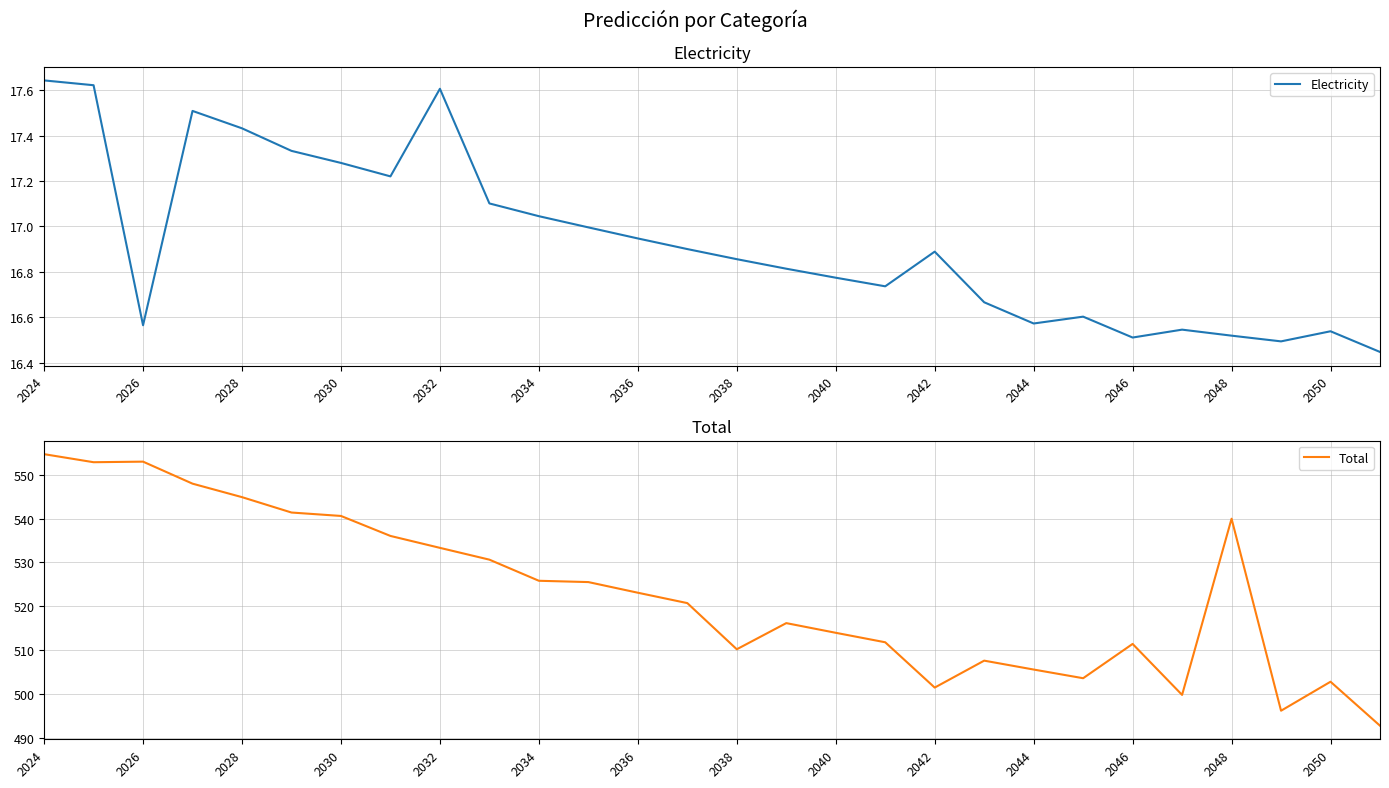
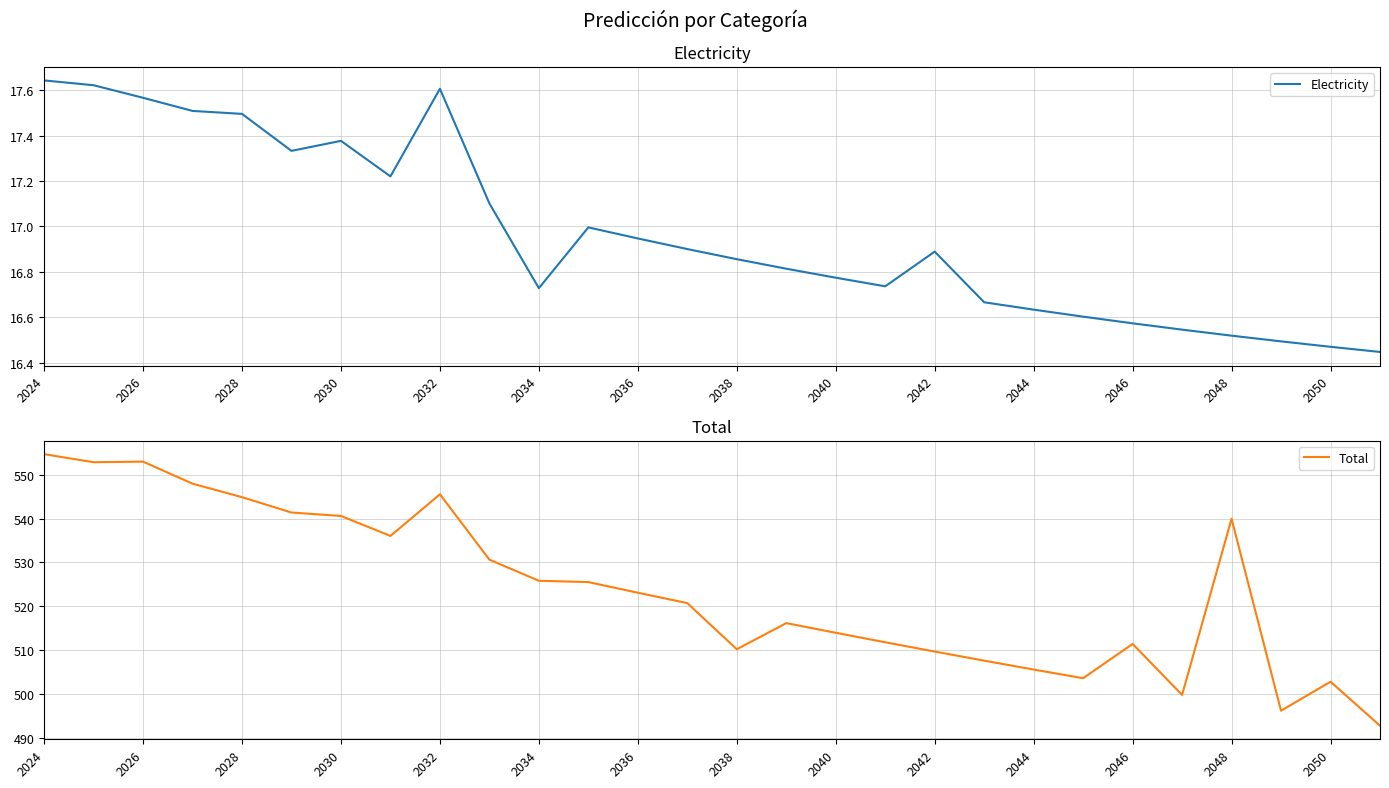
  {
    "Electricity": {
      "2024": 17.64,
-     "2026": 16.57,
-     "2028": 17.43,
-     "2030": 17.28,
+     "2026": 17.57,
+     "2028": 17.50,
+     "2030": 17.38,
      "2032": 17.61,
-     "2034": 17.05,
+     "2034": 16.73,
      "2036": 16.95,
      "2038": 16.86,
      "2040": 16.77,
      "2042": 16.89,
-     "2044": 16.57,
-     "2046": 16.51,
+     "2044": 16.63,
+     "2046": 16.57,
      "2048": 16.52,
-     "2050": 16.54
+     "2050": 16.47
    },
    "Total": {
      "2024": 555,
      "2026": 553,
      "2028": 545,
      "2030": 541,
-     "2032": 533,
+     "2032": 546,
      "2034": 526,
      "2036": 523,
      "2038": 510,
      "2040": 514,
-     "2042": 502,
+     "2042": 510,
      "2044": 506,
      "2046": 511,
      "2048": 540,
      "2050": 503
    }
  }
